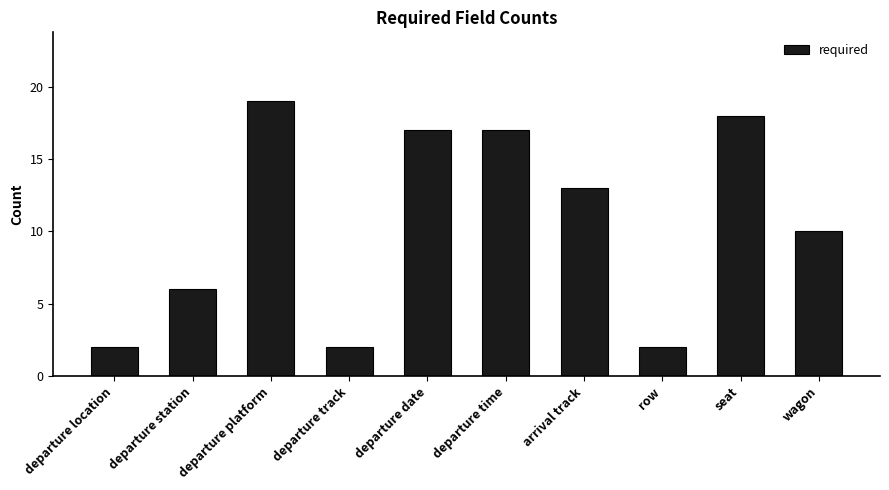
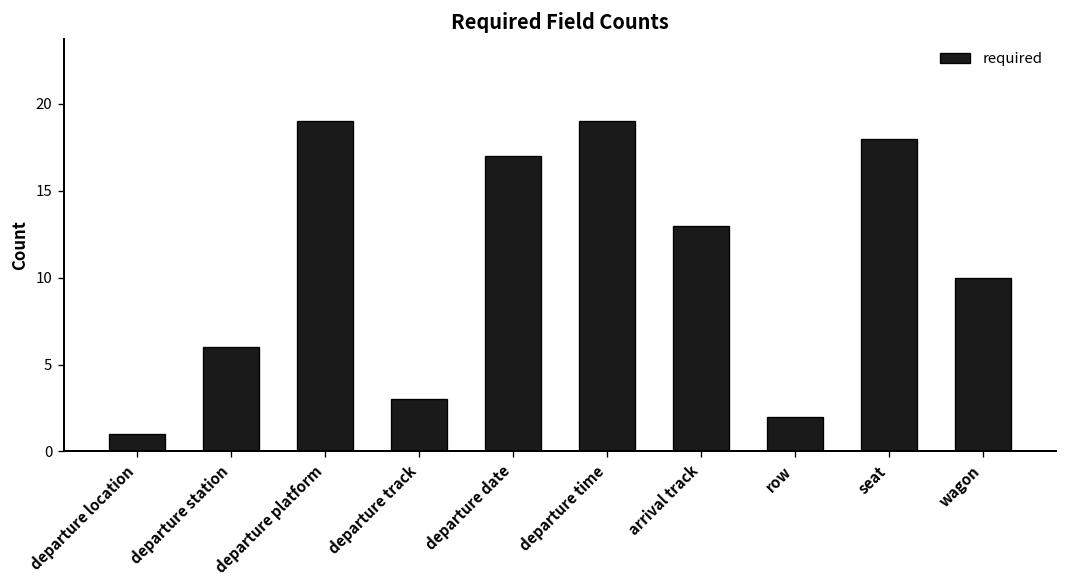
  {
-   "departure location": 2,
+   "departure location": 1,
    "departure station": 6,
    "departure platform": 19,
-   "departure track": 2,
+   "departure track": 3,
    "departure date": 17,
-   "departure time": 17,
+   "departure time": 19,
    "arrival track": 13,
    "row": 2,
    "seat": 18,
    "wagon": 10
  }
